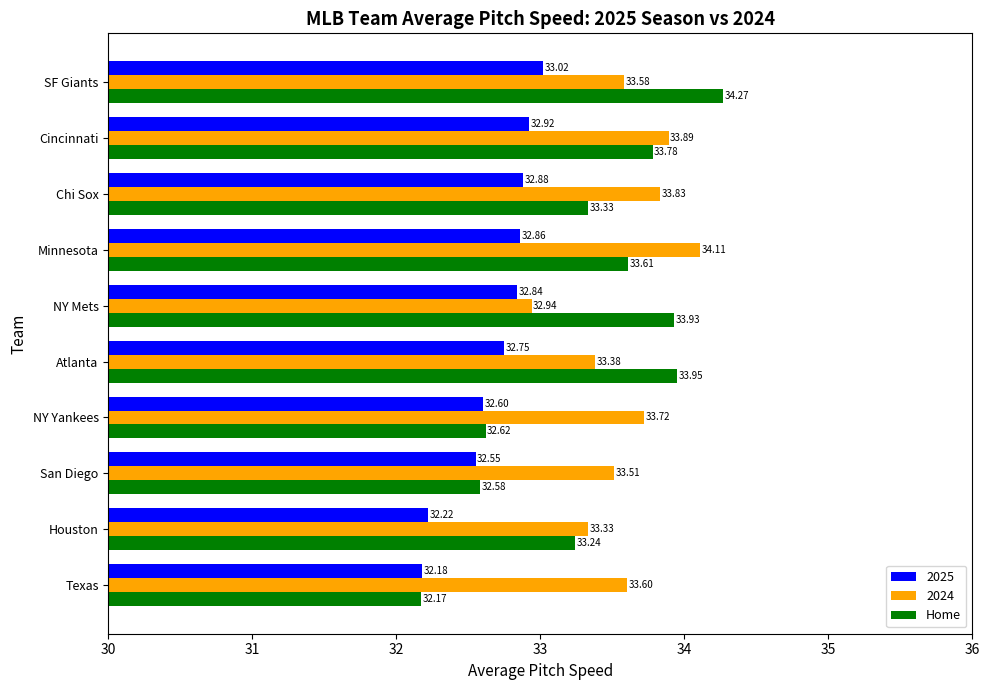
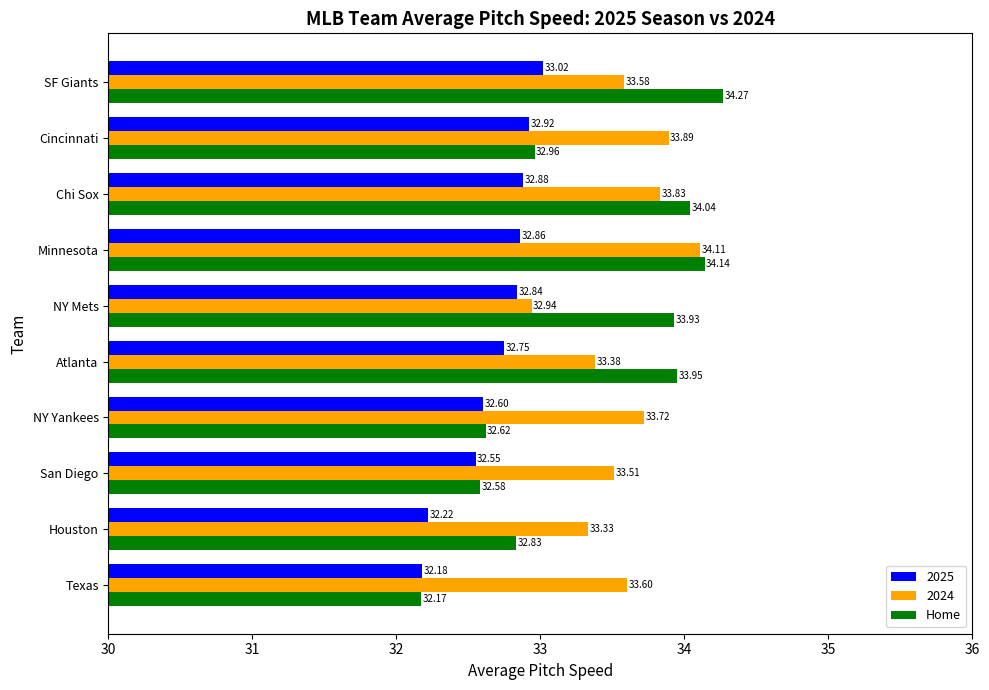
  {
    "2025": {
      "SF Giants": 33.02,
      "Cincinnati": 32.92,
      "Chi Sox": 32.88,
      "Minnesota": 32.86,
      "NY Mets": 32.84,
      "Atlanta": 32.75,
      "NY Yankees": 32.60,
      "San Diego": 32.55,
      "Houston": 32.22,
      "Texas": 32.18
    },
    "2024": {
      "SF Giants": 33.58,
      "Cincinnati": 33.89,
      "Chi Sox": 33.83,
      "Minnesota": 34.11,
      "NY Mets": 32.94,
      "Atlanta": 33.38,
      "NY Yankees": 33.72,
      "San Diego": 33.51,
      "Houston": 33.33,
      "Texas": 33.60
    },
    "Home": {
      "SF Giants": 34.27,
-     "Cincinnati": 33.78,
-     "Chi Sox": 33.33,
-     "Minnesota": 33.61,
+     "Cincinnati": 32.96,
+     "Chi Sox": 34.04,
+     "Minnesota": 34.14,
      "NY Mets": 33.93,
      "Atlanta": 33.95,
      "NY Yankees": 32.62,
      "San Diego": 32.58,
-     "Houston": 33.24,
+     "Houston": 32.83,
      "Texas": 32.17
    }
  }
